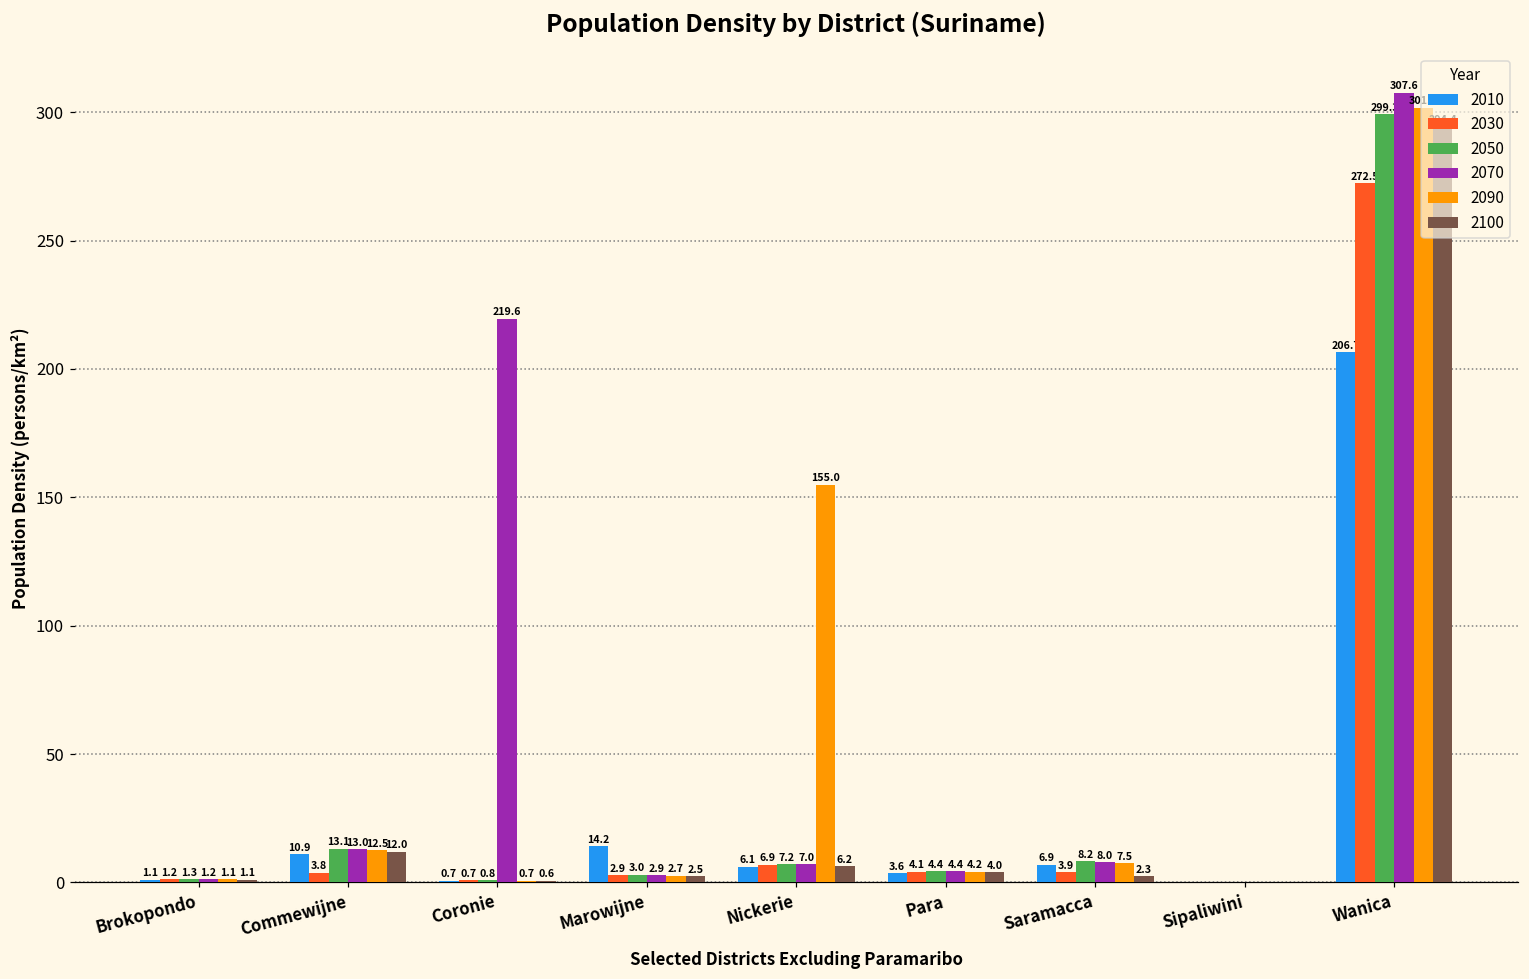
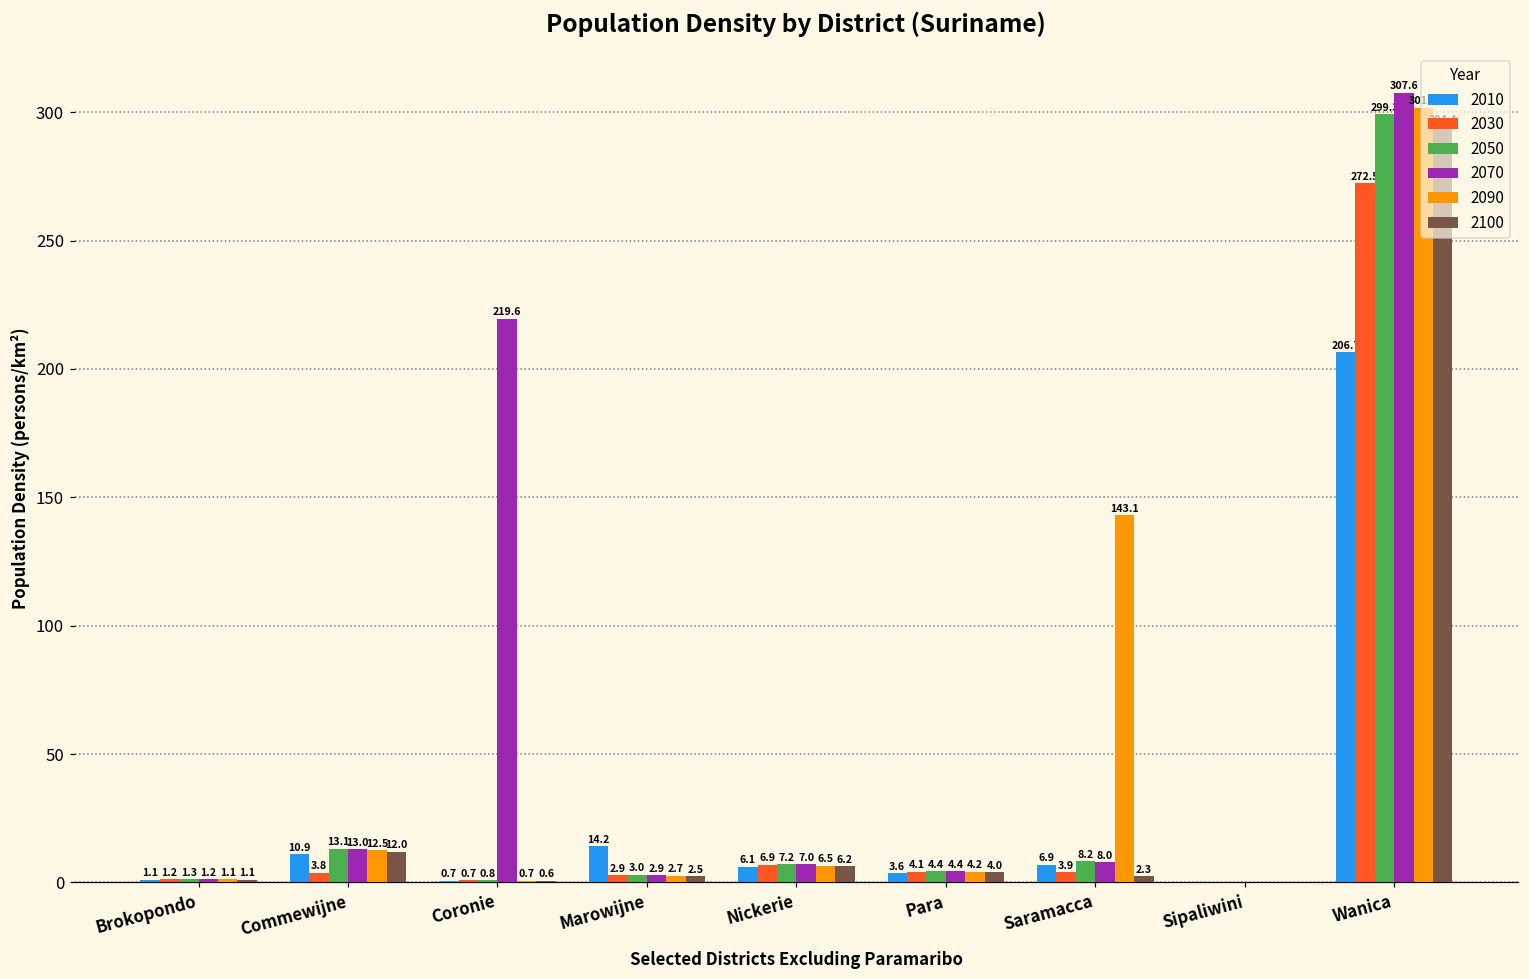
  {
    "2010": {
      "Brokopondo": 1.1,
      "Commewijne": 10.9,
      "Coronie": 0.7,
      "Marowijne": 14.2,
      "Nickerie": 6.1,
      "Para": 3.6,
      "Saramacca": 6.9,
      "Wanica": 206.7
    },
    "2030": {
      "Brokopondo": 1.2,
      "Commewijne": 3.8,
      "Coronie": 0.7,
      "Marowijne": 2.9,
      "Nickerie": 6.9,
      "Para": 4.1,
      "Saramacca": 3.9,
      "Wanica": 272.5
    },
    "2050": {
      "Brokopondo": 1.3,
      "Commewijne": 13.1,
      "Coronie": 0.8,
      "Marowijne": 3.0,
      "Nickerie": 7.2,
      "Para": 4.4,
      "Saramacca": 8.2,
      "Wanica": 299.3
    },
    "2070": {
      "Brokopondo": 1.2,
      "Commewijne": 13.0,
      "Coronie": 219.6,
      "Marowijne": 2.9,
      "Nickerie": 7.0,
      "Para": 4.4,
      "Saramacca": 8.0,
      "Wanica": 307.6
    },
    "2090": {
      "Brokopondo": 1.1,
      "Commewijne": 12.5,
      "Coronie": 0.7,
      "Marowijne": 2.7,
-     "Nickerie": 155.0,
+     "Nickerie": 6.5,
      "Para": 4.2,
-     "Saramacca": 7.5
+     "Saramacca": 143.1
    },
    "2100": {
      "Brokopondo": 1.1,
      "Commewijne": 12.0,
      "Coronie": 0.6,
      "Marowijne": 2.5,
      "Nickerie": 6.2,
      "Para": 4.0,
      "Saramacca": 2.3
    }
  }
